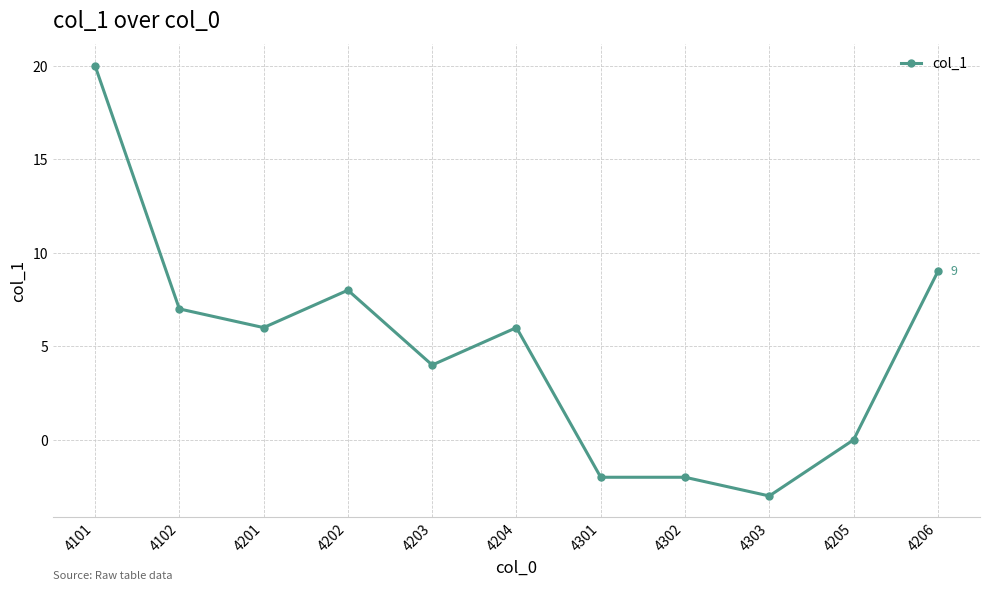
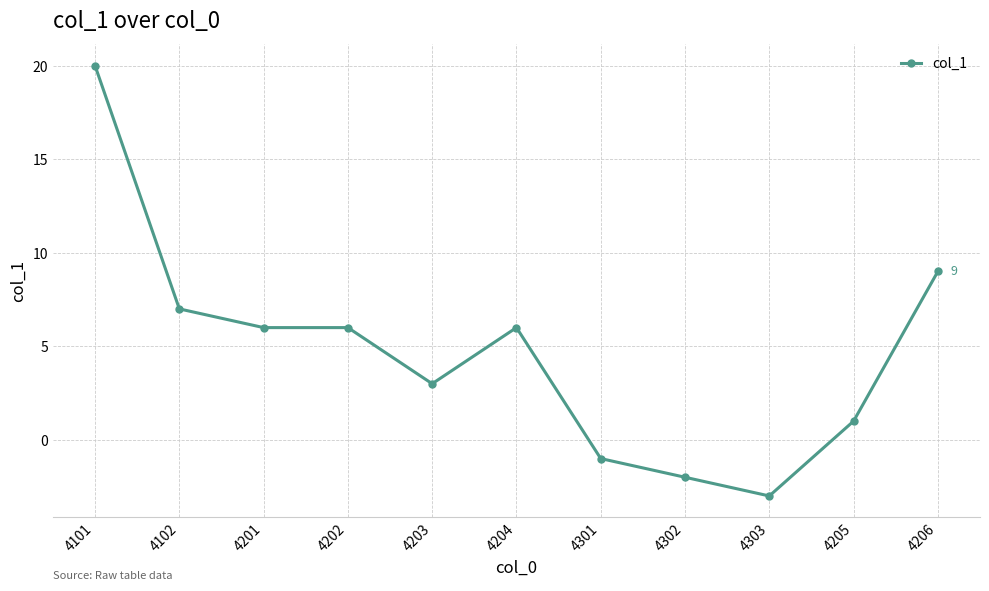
  {
    "4101": 20,
    "4102": 7,
    "4201": 6,
-   "4202": 8,
-   "4203": 4,
+   "4202": 6,
+   "4203": 3,
    "4204": 6,
-   "4301": -2,
+   "4301": -1,
    "4302": -2,
    "4303": -3,
-   "4205": 0
+   "4205": 1
  }
